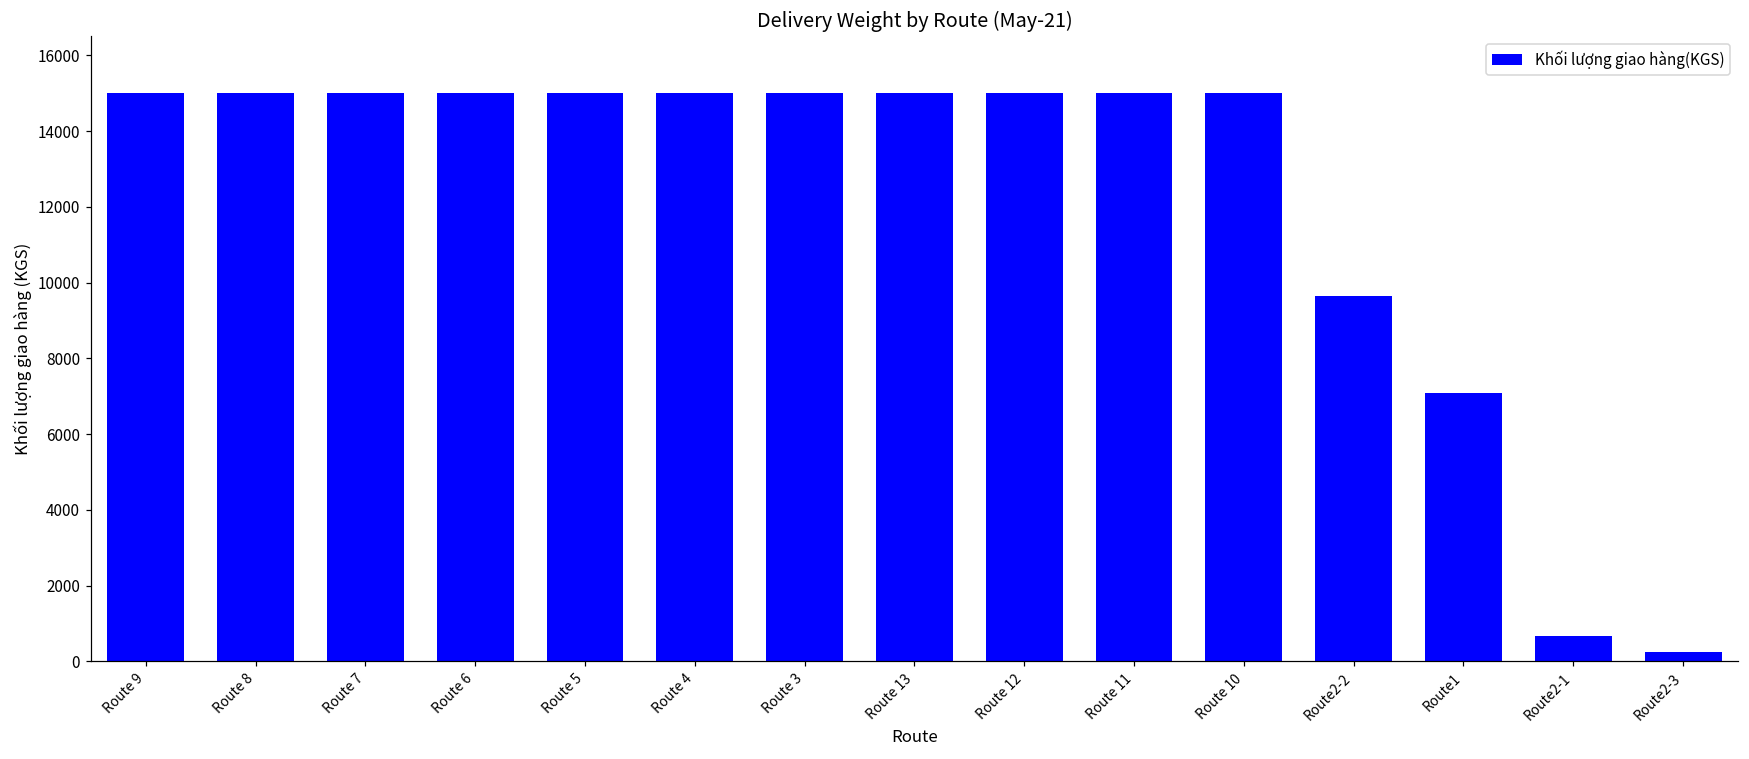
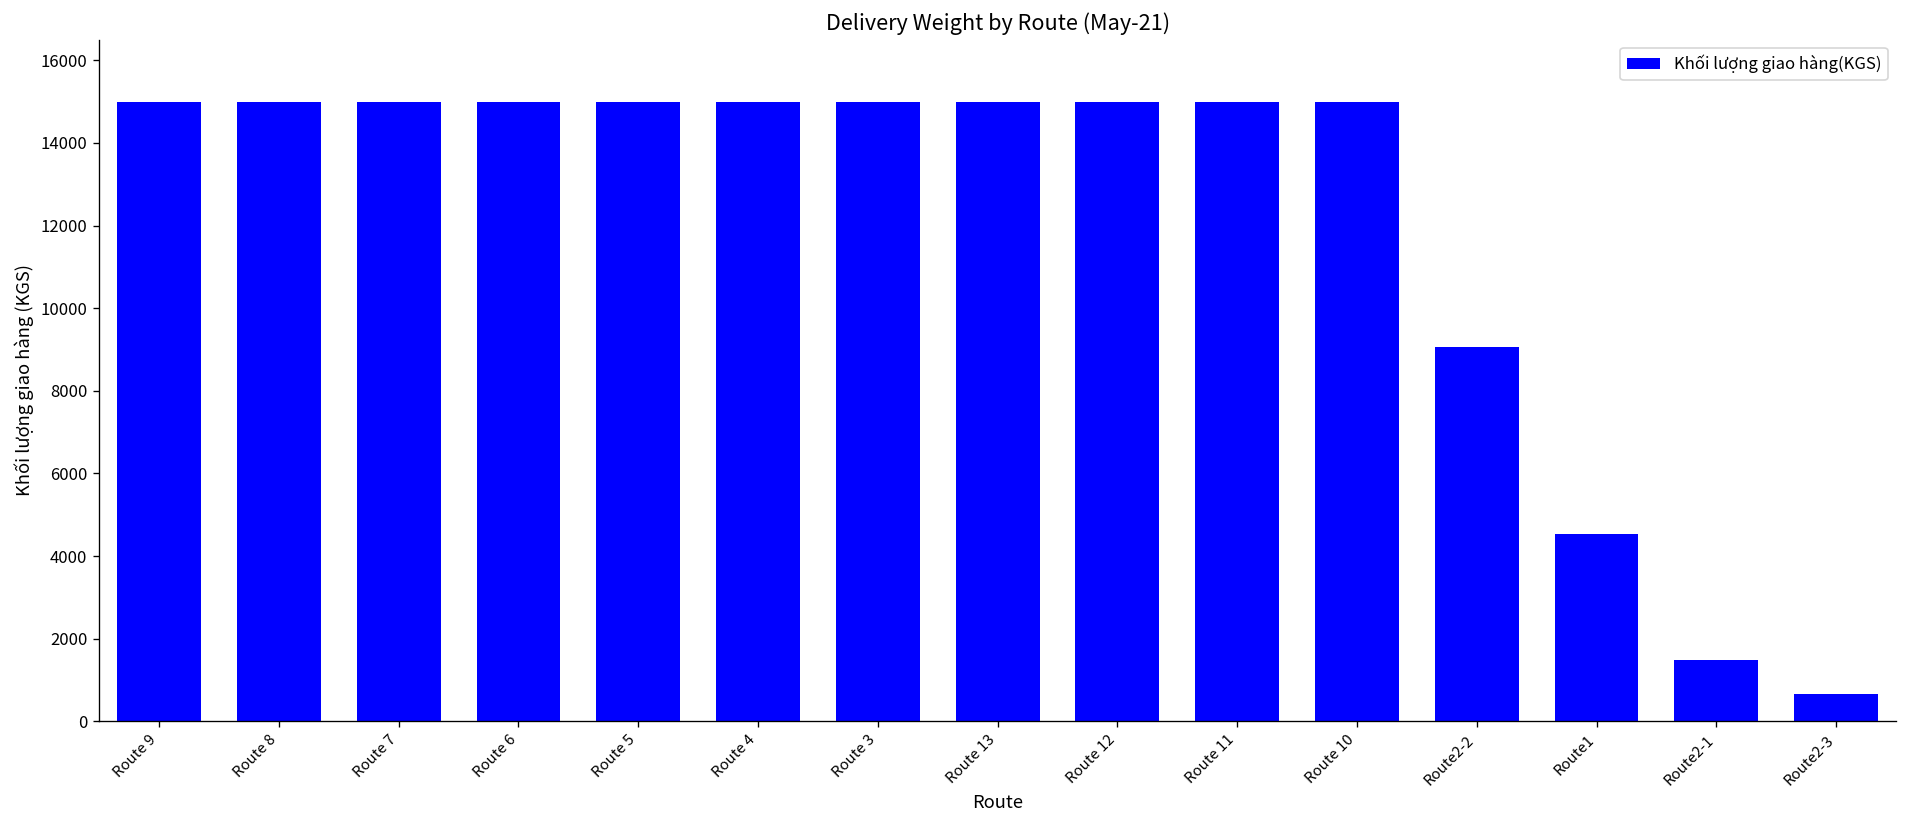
  {
    "Route 9": 15000,
    "Route 8": 15000,
    "Route 7": 15000,
    "Route 6": 15000,
    "Route 5": 15000,
    "Route 4": 15000,
    "Route 3": 15000,
    "Route 13": 15000,
    "Route 12": 15000,
    "Route 11": 15000,
    "Route 10": 15000,
-   "Route2-2": 9700,
-   "Route1": 7100,
-   "Route2-1": 700,
-   "Route2-3": 300
+   "Route2-2": 9100,
+   "Route1": 4500,
+   "Route2-1": 1500,
+   "Route2-3": 700
  }
